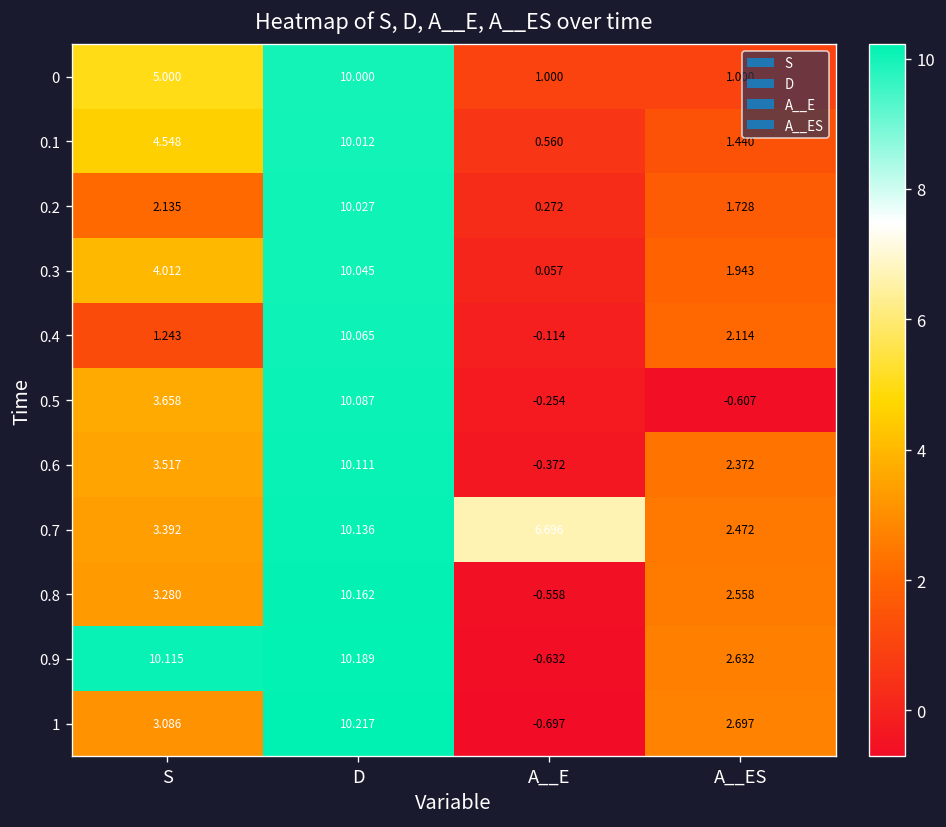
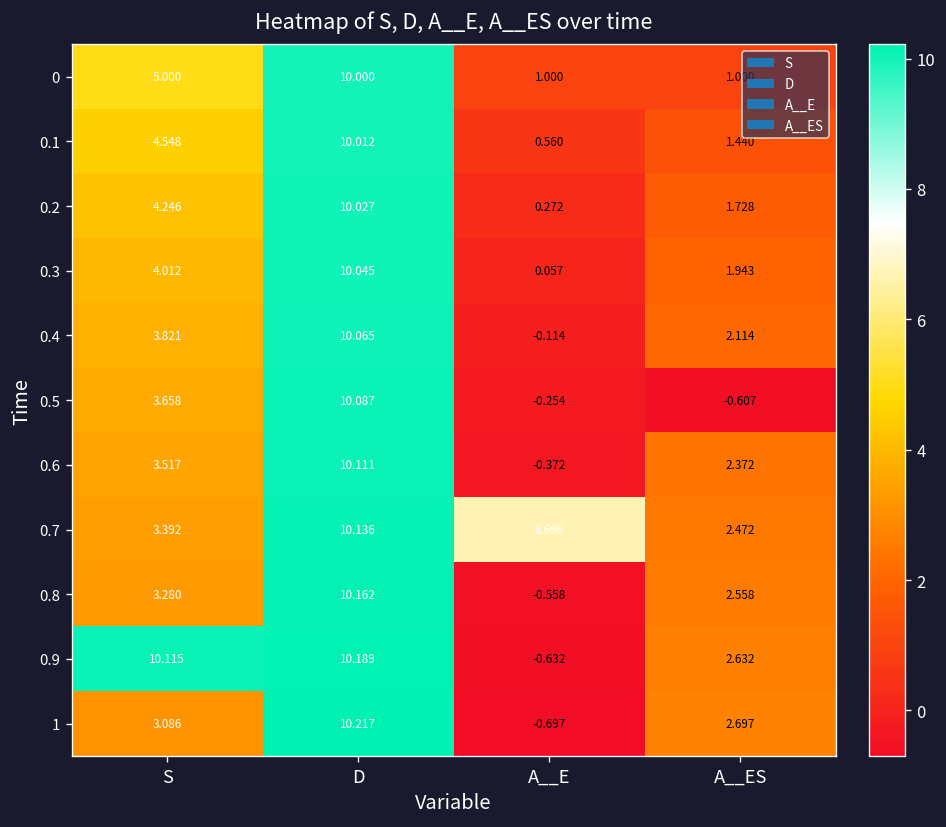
  {
    "0": {
      "S": 5.000,
      "D": 10.000,
      "A__E": 1.000
    },
    "0.1": {
      "S": 4.548,
      "D": 10.012,
      "A__E": 0.560,
      "A__ES": 1.440
    },
    "0.2": {
-     "S": 2.135,
+     "S": 4.246,
      "D": 10.027,
      "A__E": 0.272,
      "A__ES": 1.728
    },
    "0.3": {
      "S": 4.012,
      "D": 10.045,
      "A__E": 0.057,
      "A__ES": 1.943
    },
    "0.4": {
-     "S": 1.243,
+     "S": 3.821,
      "D": 10.065,
      "A__E": -0.114,
      "A__ES": 2.114
    },
    "0.5": {
      "S": 3.658,
      "D": 10.087,
      "A__E": -0.254,
      "A__ES": -0.607
    },
    "0.6": {
      "S": 3.517,
      "D": 10.111,
      "A__E": -0.372,
      "A__ES": 2.372
    },
    "0.7": {
      "S": 3.392,
      "D": 10.136,
      "A__E": 6.696,
      "A__ES": 2.472
    },
    "0.8": {
      "S": 3.280,
      "D": 10.162,
      "A__E": -0.558,
      "A__ES": 2.558
    },
    "0.9": {
      "S": 10.115,
      "D": 10.189,
      "A__E": -0.632,
      "A__ES": 2.632
    },
    "1": {
      "S": 3.086,
      "D": 10.217,
      "A__E": -0.697,
      "A__ES": 2.697
    }
  }
